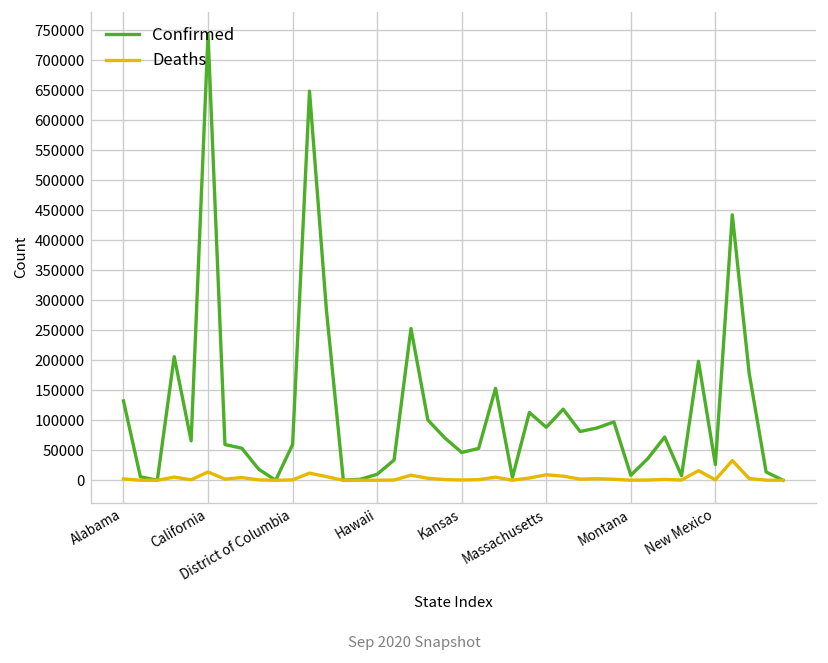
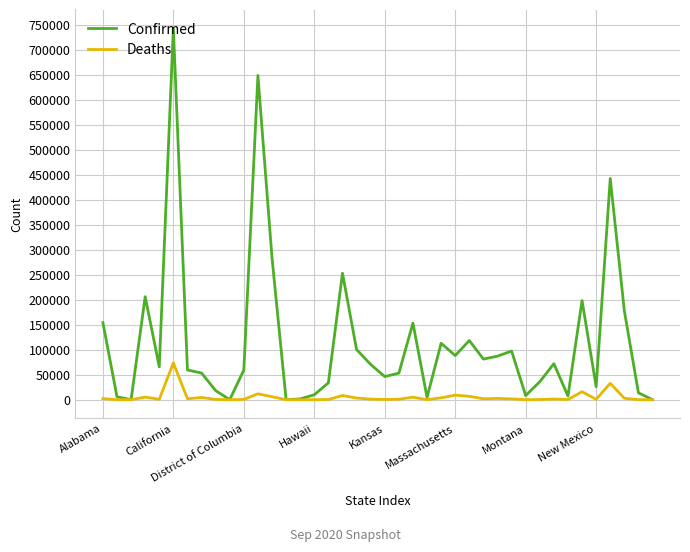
  {
    "Confirmed": {
-     "Alabama": 130000,
+     "Alabama": 150000,
      "California": 740000,
      "District of Columbia": 60000,
      "Hawaii": 10000,
      "Kansas": 50000,
      "Massachusetts": 90000,
      "Montana": 10000,
      "New Mexico": 30000
    },
    "Deaths": {
      "Alabama": 0,
-     "California": 10000,
+     "California": 70000,
      "District of Columbia": 0,
      "Hawaii": 0,
      "Kansas": 0,
      "Massachusetts": 10000,
      "Montana": 0,
      "New Mexico": 0
    }
  }
